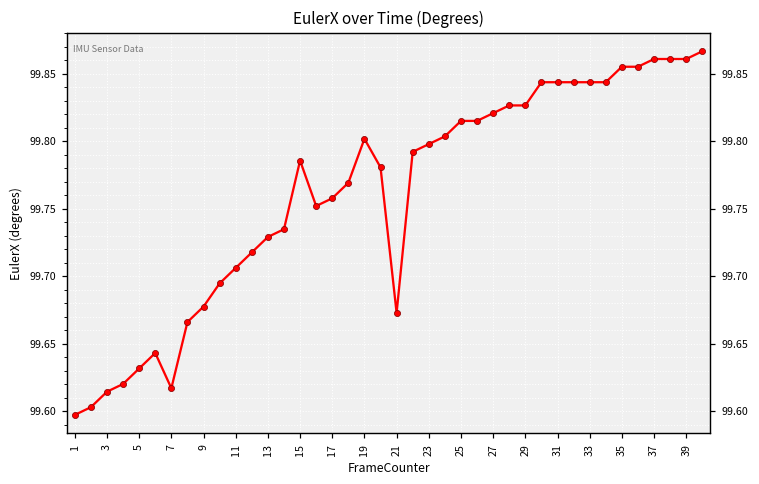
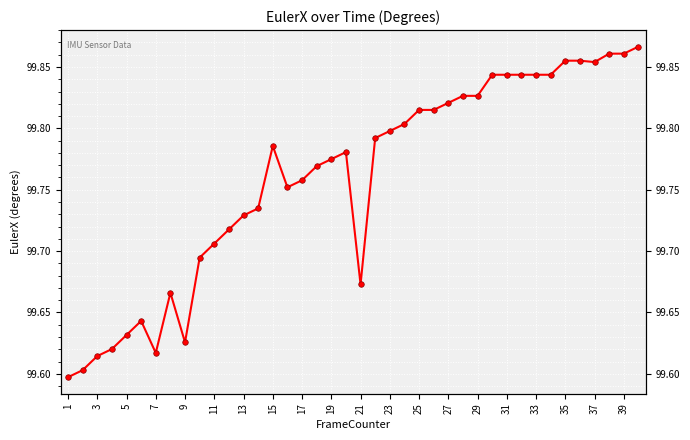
  {
    "1": 99.597,
    "3": 99.614,
    "5": 99.632,
    "7": 99.617,
-   "9": 99.678,
+   "9": 99.626,
    "11": 99.706,
    "13": 99.729,
    "15": 99.786,
    "17": 99.758,
-   "19": 99.802,
+   "19": 99.775,
    "21": 99.673,
    "23": 99.798,
    "25": 99.815,
    "27": 99.821,
    "29": 99.826,
    "31": 99.844,
    "33": 99.844,
    "35": 99.855,
-   "37": 99.861,
+   "37": 99.854,
    "39": 99.861
  }
